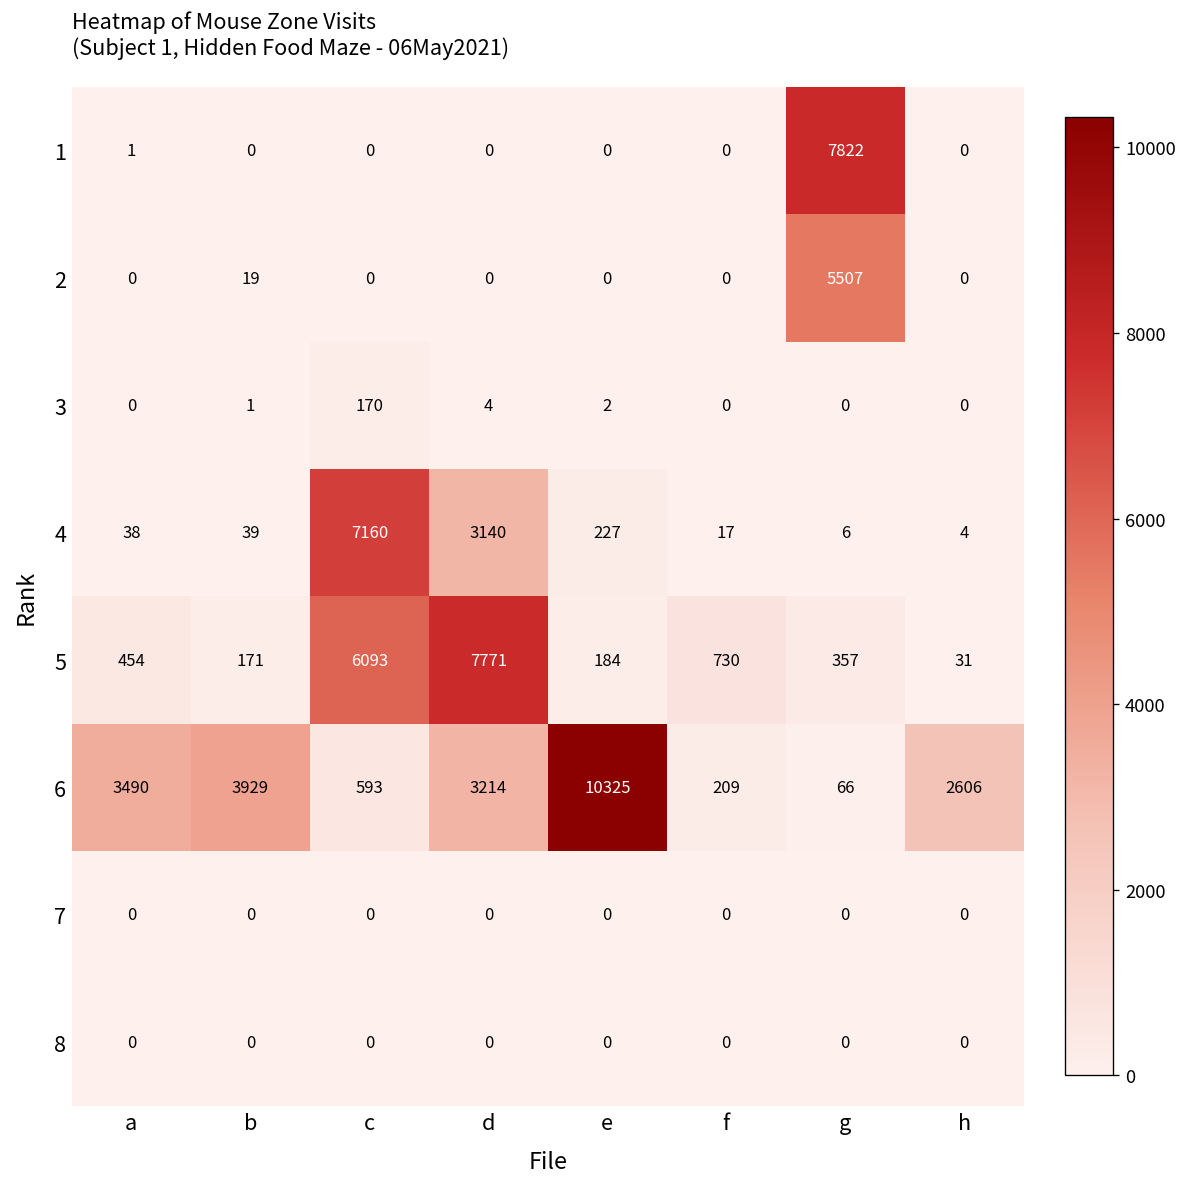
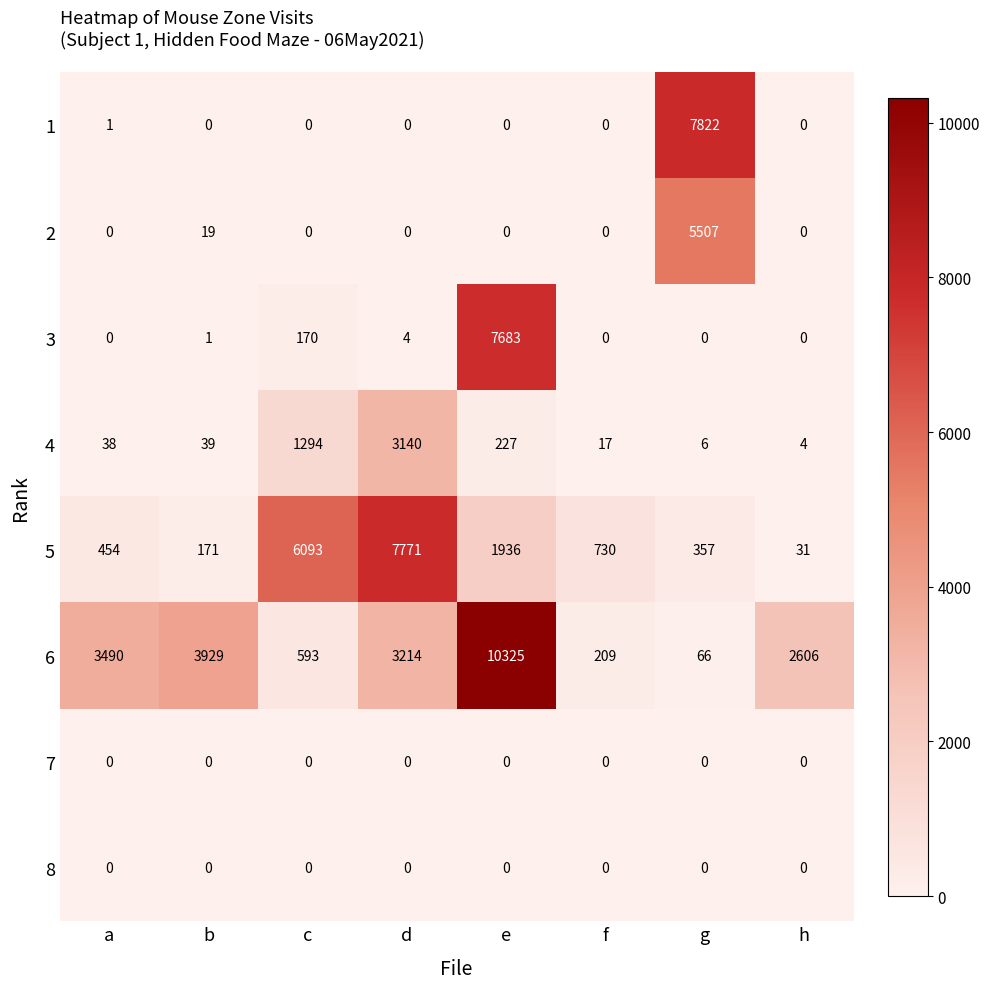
  {
    "1": {
      "a": 1,
      "b": 0,
      "c": 0,
      "d": 0,
      "e": 0,
      "f": 0,
      "g": 7822,
      "h": 0
    },
    "2": {
      "a": 0,
      "b": 19,
      "c": 0,
      "d": 0,
      "e": 0,
      "f": 0,
      "g": 5507,
      "h": 0
    },
    "3": {
      "a": 0,
      "b": 1,
      "c": 170,
      "d": 4,
-     "e": 2,
+     "e": 7683,
      "f": 0,
      "g": 0,
      "h": 0
    },
    "4": {
      "a": 38,
      "b": 39,
-     "c": 7160,
+     "c": 1294,
      "d": 3140,
      "e": 227,
      "f": 17,
      "g": 6,
      "h": 4
    },
    "5": {
      "a": 454,
      "b": 171,
      "c": 6093,
      "d": 7771,
-     "e": 184,
+     "e": 1936,
      "f": 730,
      "g": 357,
      "h": 31
    },
    "6": {
      "a": 3490,
      "b": 3929,
      "c": 593,
      "d": 3214,
      "e": 10325,
      "f": 209,
      "g": 66,
      "h": 2606
    },
    "7": {
      "a": 0,
      "b": 0,
      "c": 0,
      "d": 0,
      "e": 0,
      "f": 0,
      "g": 0,
      "h": 0
    },
    "8": {
      "a": 0,
      "b": 0,
      "c": 0,
      "d": 0,
      "e": 0,
      "f": 0,
      "g": 0,
      "h": 0
    }
  }
